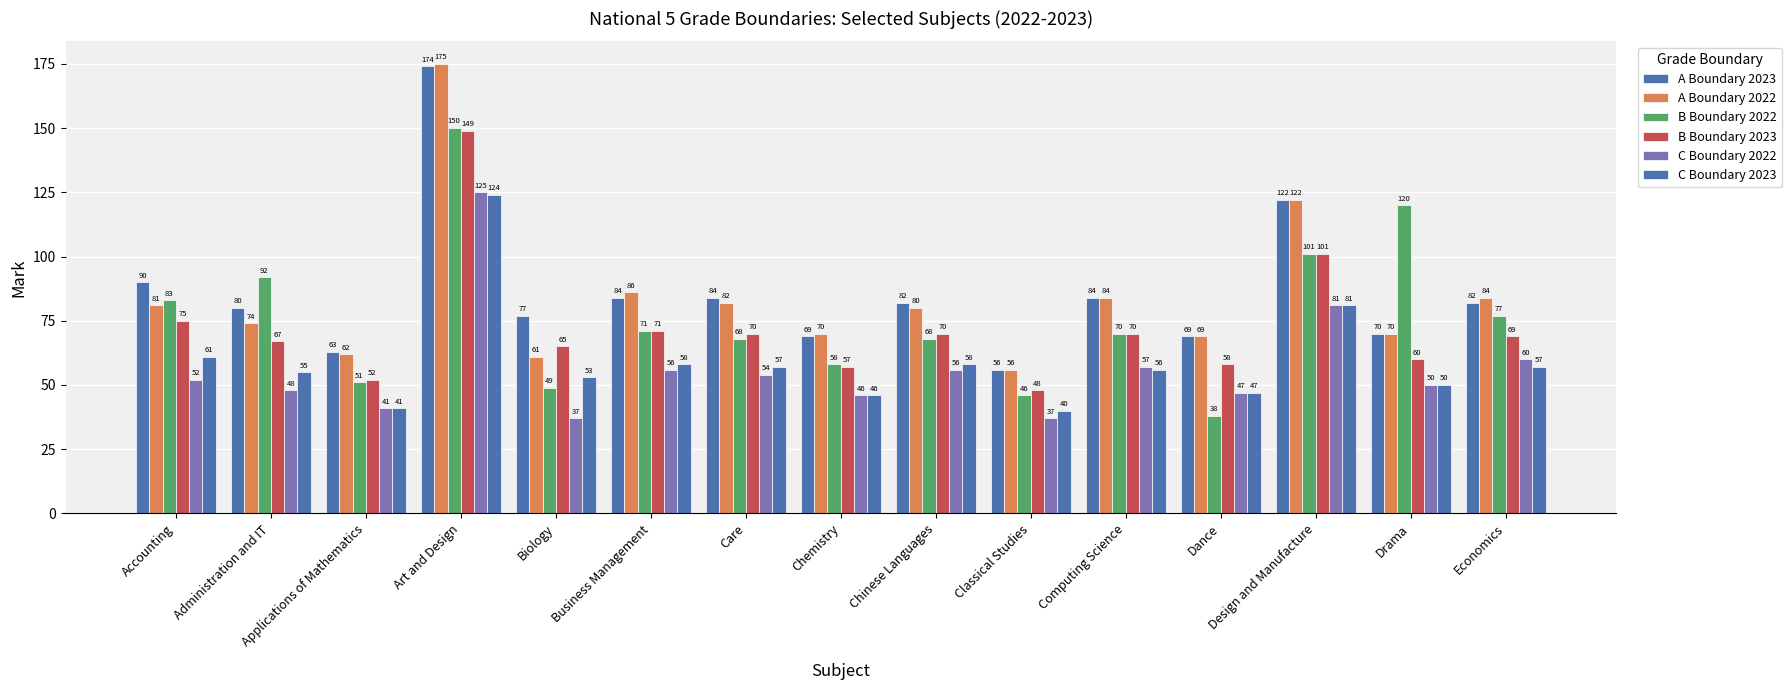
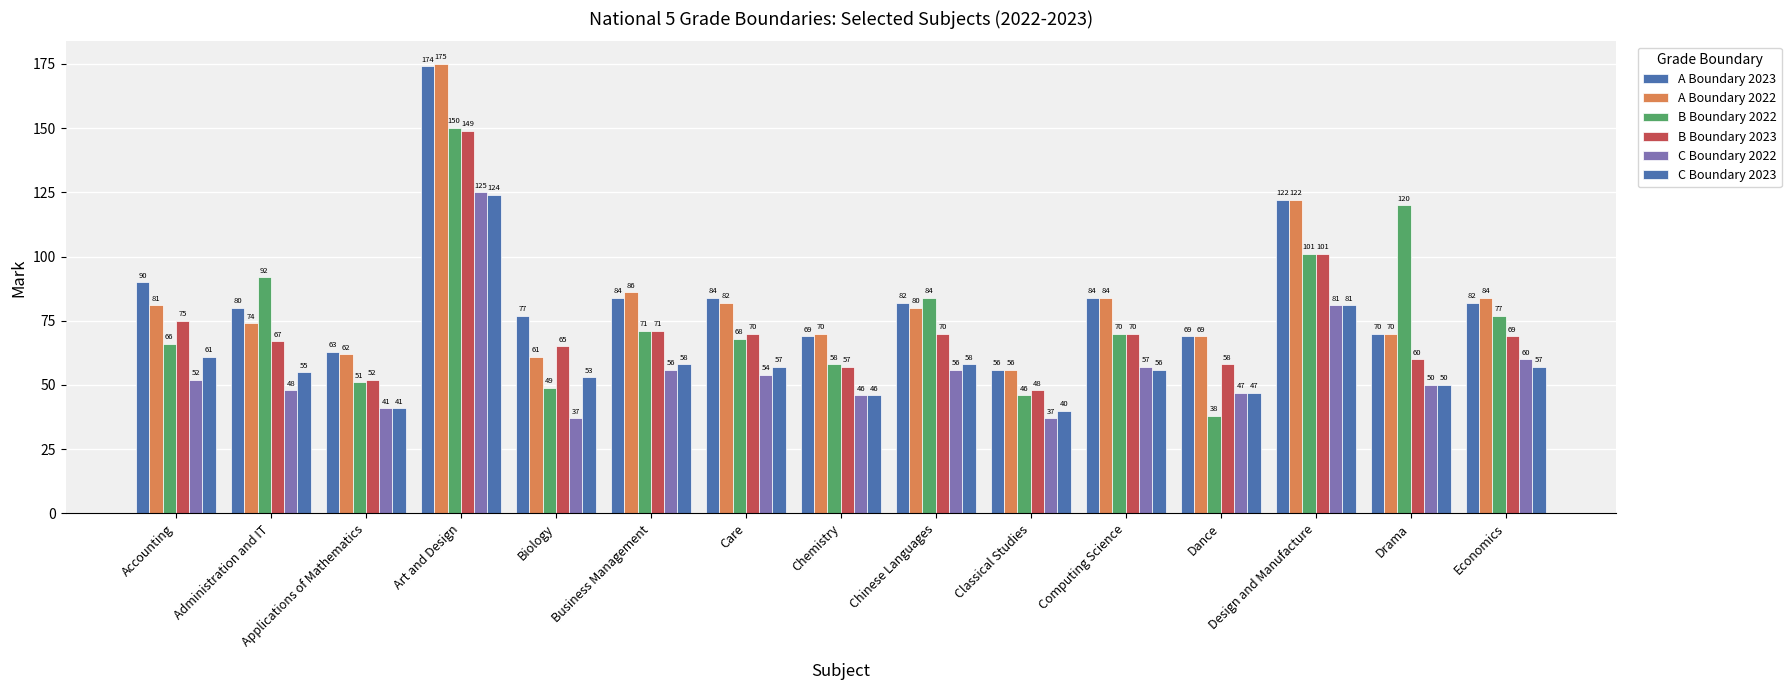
  {
    "B Boundary 2022": {
-     "Accounting": 83,
+     "Accounting": 66,
      "Administration and IT": 92,
      "Applications of Mathematics": 51,
      "Art and Design": 150,
      "Biology": 49,
      "Business Management": 71,
      "Care": 68,
      "Chemistry": 58,
-     "Chinese Languages": 68,
+     "Chinese Languages": 84,
      "Classical Studies": 46,
      "Computing Science": 70,
      "Dance": 38,
      "Design and Manufacture": 101,
      "Drama": 120,
      "Economics": 77
    }
  }
